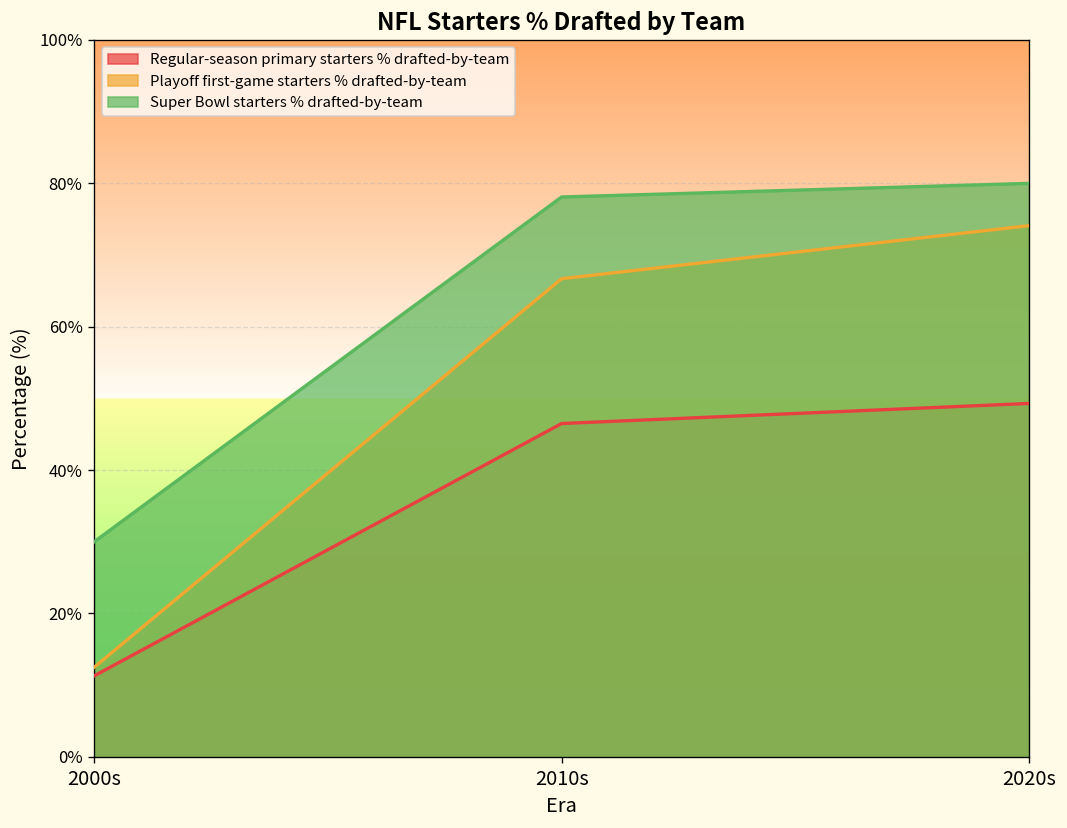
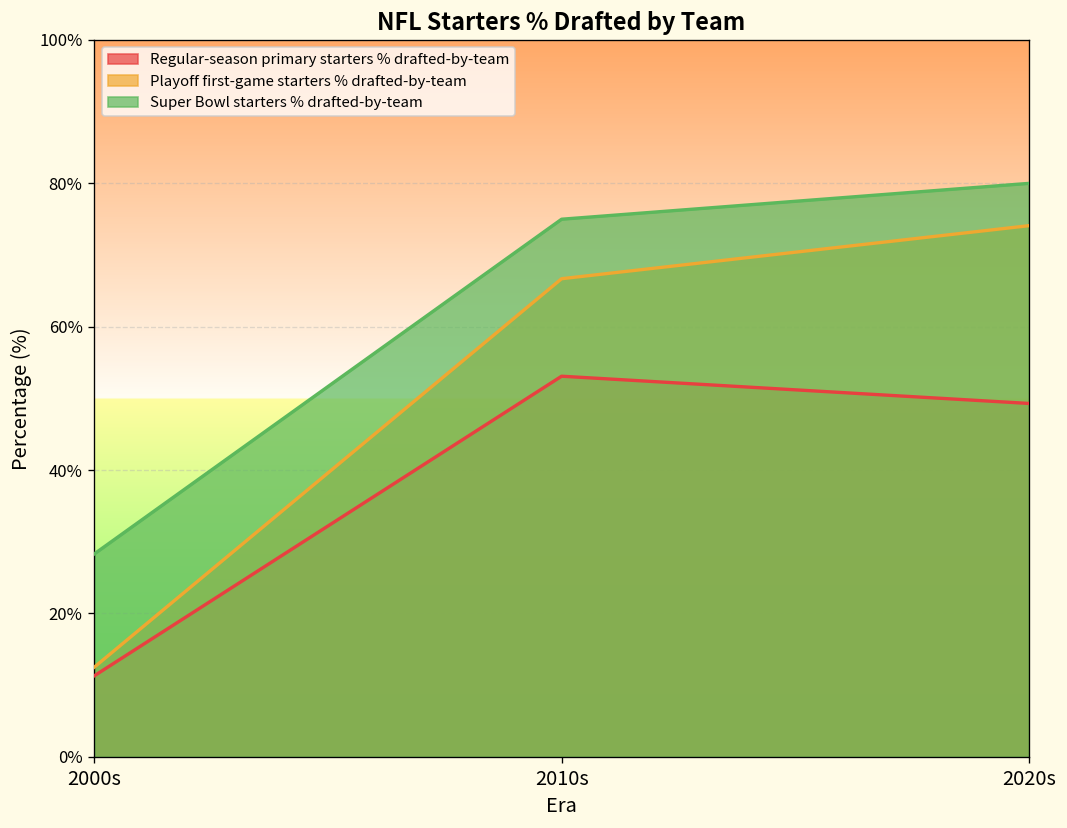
  {
    "Regular-season primary starters % drafted-by-team": {
      "2000s": "11%",
-     "2010s": "47%",
+     "2010s": "53%",
      "2020s": "49%"
    },
    "Playoff first-game starters % drafted-by-team": {
      "2000s": "13%",
      "2010s": "67%",
      "2020s": "74%"
    },
    "Super Bowl starters % drafted-by-team": {
-     "2000s": "30%",
-     "2010s": "78%",
+     "2000s": "28%",
+     "2010s": "75%",
      "2020s": "80%"
    }
  }
